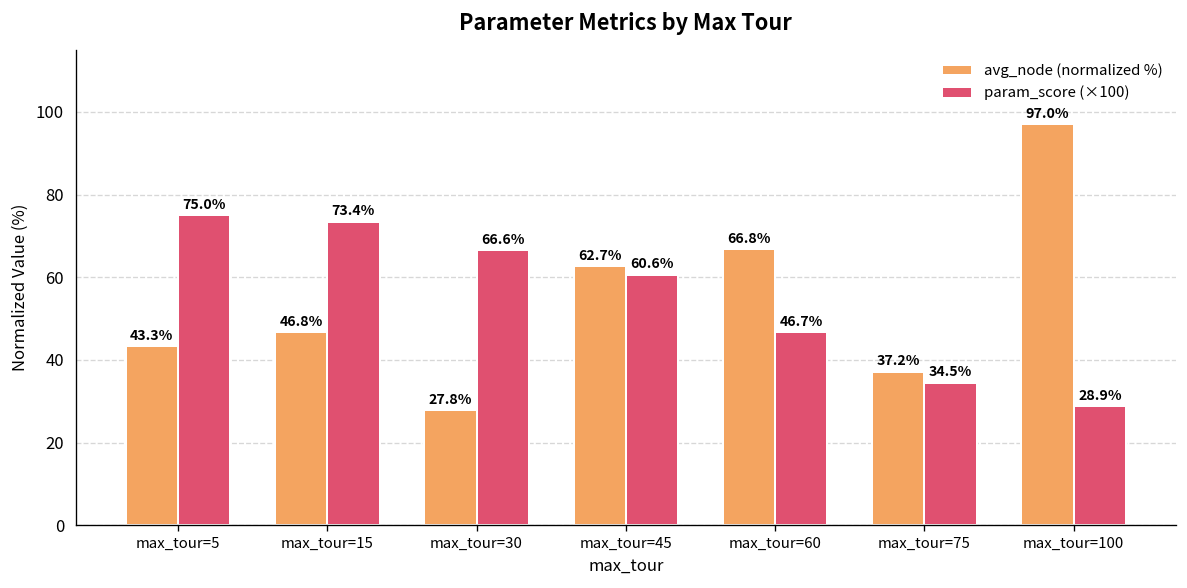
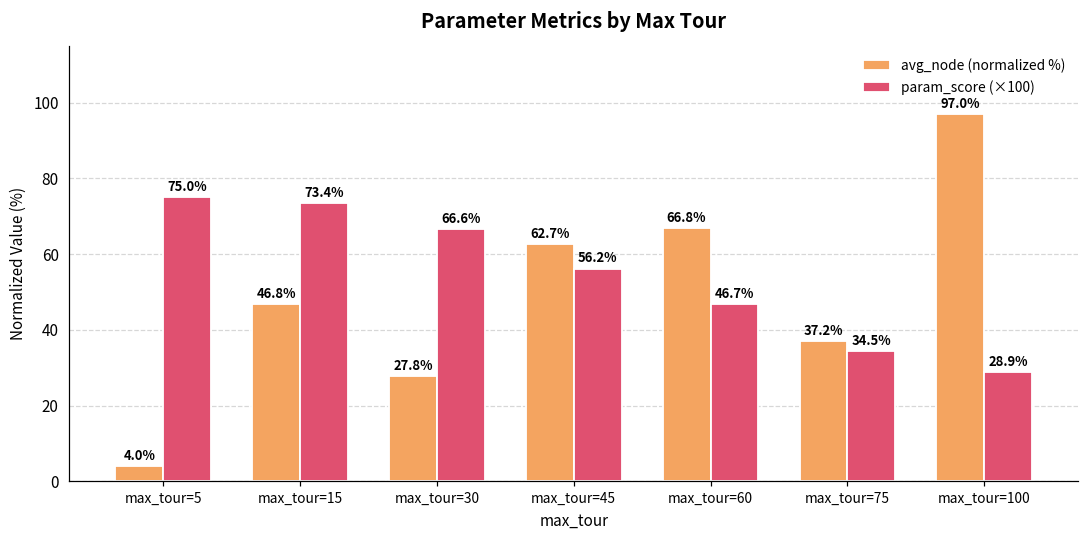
  {
    "avg_node (normalized %)": {
-     "max_tour=5": "43.3%",
+     "max_tour=5": "4.0%",
      "max_tour=15": "46.8%",
      "max_tour=30": "27.8%",
      "max_tour=45": "62.7%",
      "max_tour=60": "66.8%",
      "max_tour=75": "37.2%",
      "max_tour=100": "97.0%"
    },
    "param_score (×100)": {
      "max_tour=5": "75.0%",
      "max_tour=15": "73.4%",
      "max_tour=30": "66.6%",
-     "max_tour=45": "60.6%",
+     "max_tour=45": "56.2%",
      "max_tour=60": "46.7%",
      "max_tour=75": "34.5%",
      "max_tour=100": "28.9%"
    }
  }
